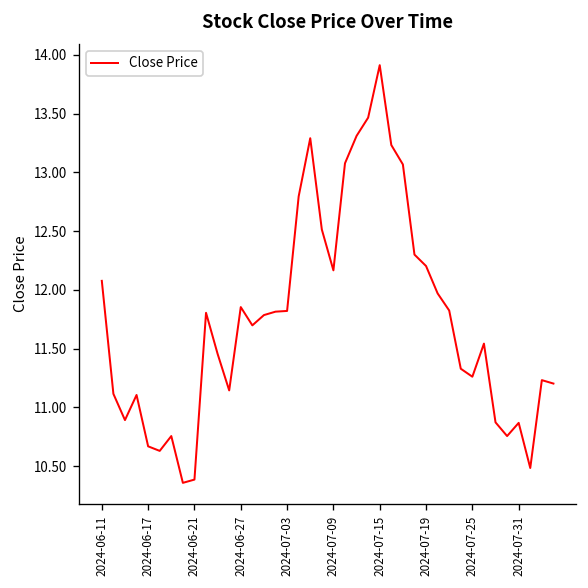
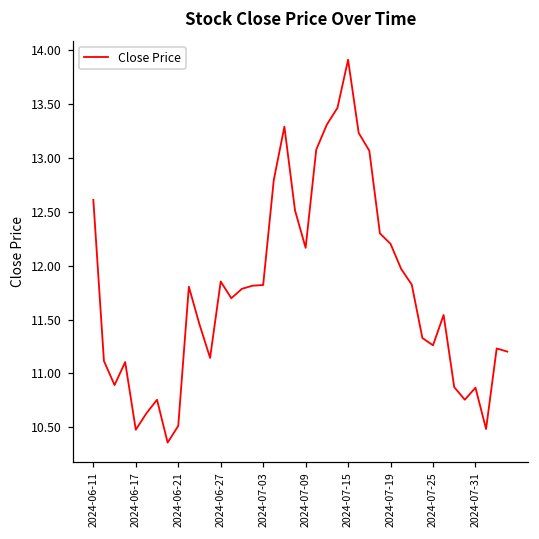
  {
-   "2024-06-11": 12.1,
-   "2024-06-17": 10.7,
-   "2024-06-21": 10.4,
+   "2024-06-11": 12.6,
+   "2024-06-17": 10.5,
+   "2024-06-21": 10.5,
    "2024-06-27": 11.9,
    "2024-07-03": 11.8,
    "2024-07-09": 12.2,
    "2024-07-15": 13.9,
    "2024-07-19": 12.2,
    "2024-07-25": 11.3,
    "2024-07-31": 10.9
  }
